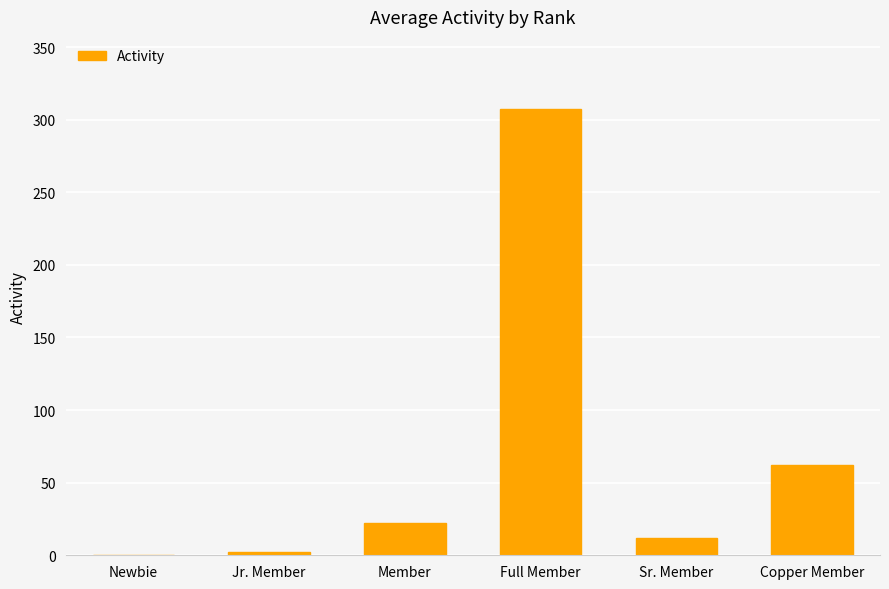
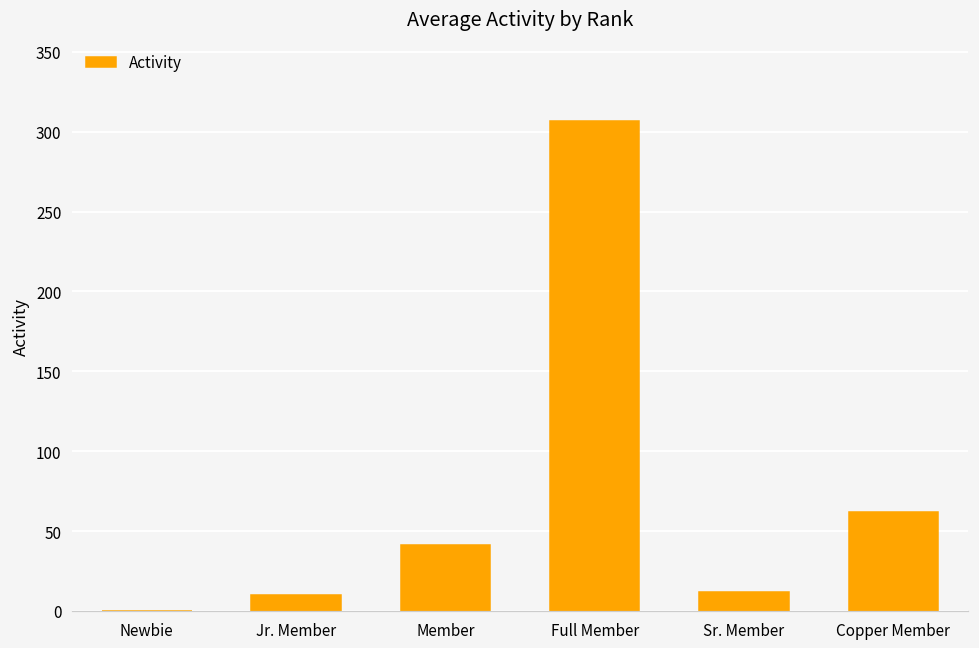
  {
    "Newbie": 0,
-   "Jr. Member": 2,
-   "Member": 22,
+   "Jr. Member": 10,
+   "Member": 41,
    "Full Member": 307,
    "Sr. Member": 12,
    "Copper Member": 62
  }
